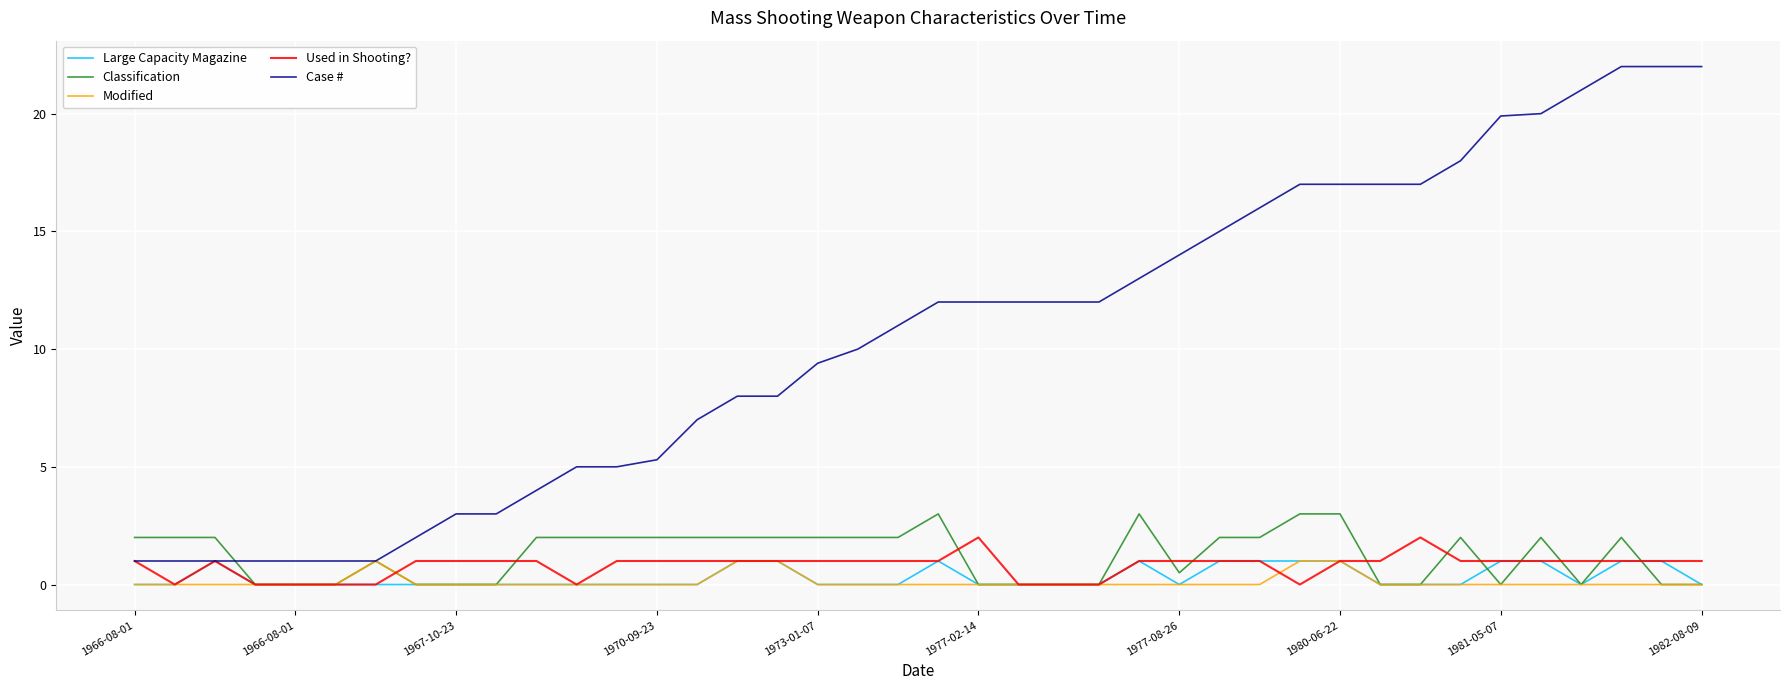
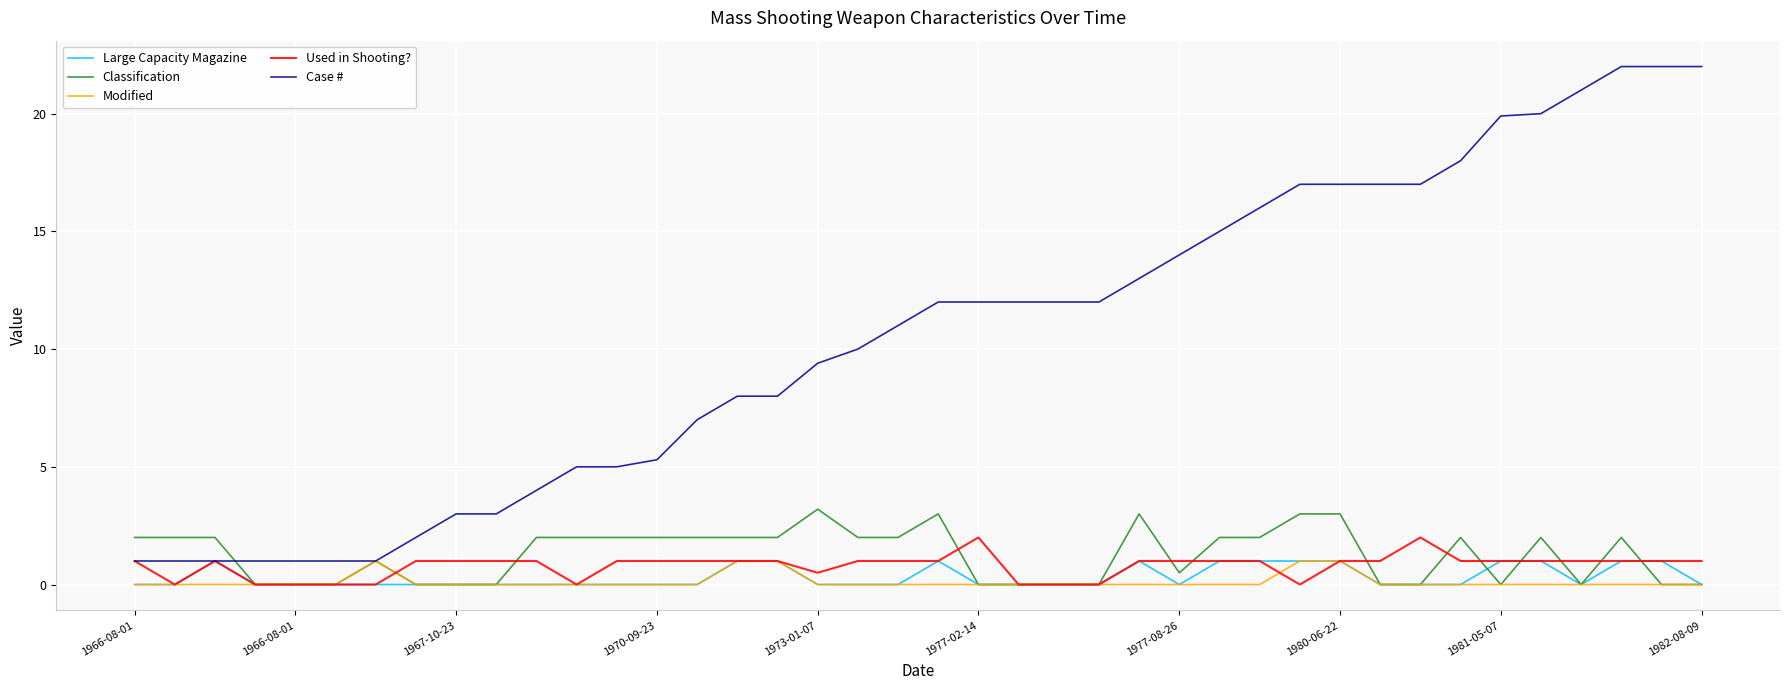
  {
    "Classification": {
      "1970-09-23": 2.0,
-     "1973-01-07": 2.0,
+     "1973-01-07": 3.2,
      "1977-08-26": 0.5
    },
    "Used in Shooting?": {
      "1970-09-23": 1.0,
-     "1973-01-07": 1.0,
+     "1973-01-07": 0.5,
      "1977-08-26": 1.0
    },
    "Case #": {
      "1970-09-23": 5.3,
      "1973-01-07": 9.4,
      "1977-08-26": 14.0,
      "1981-05-07": 19.9
    }
  }
